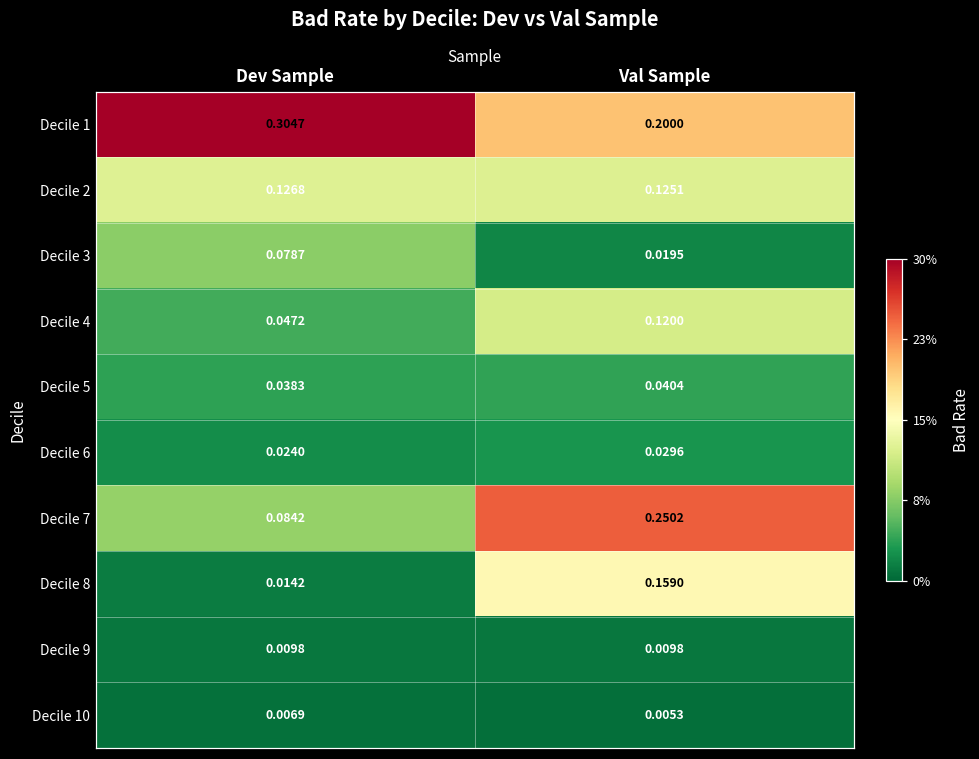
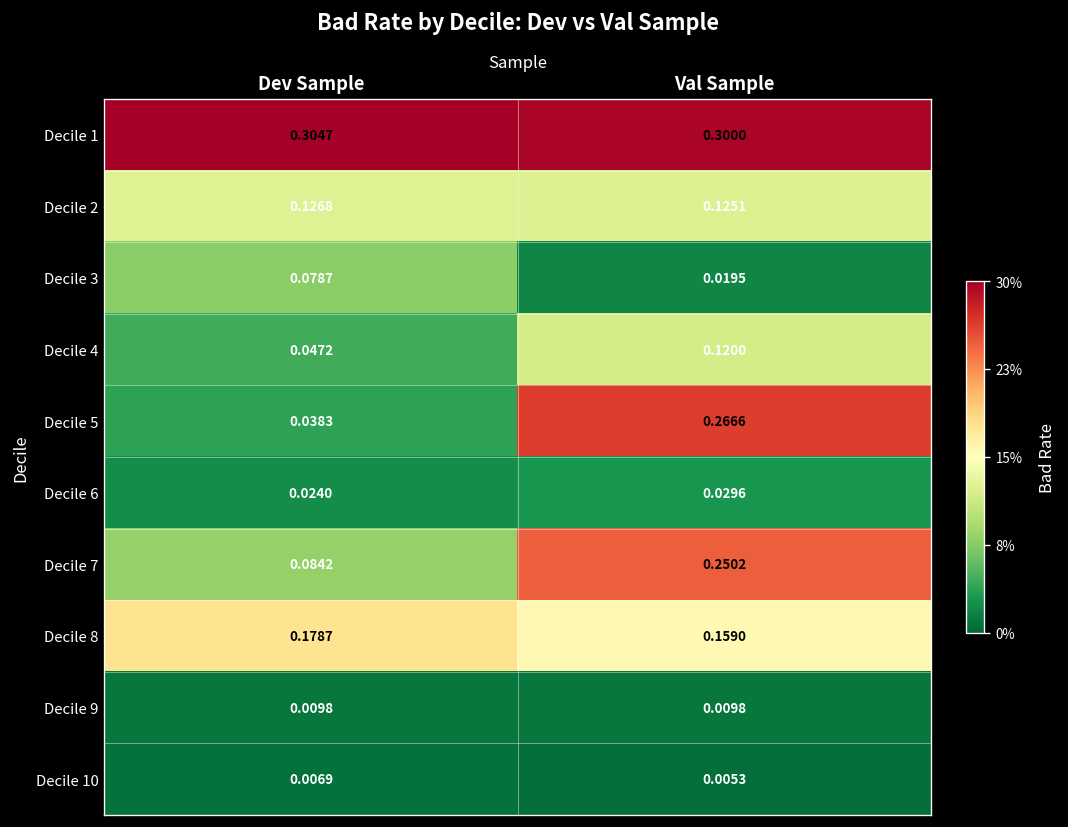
  {
    "Decile 1": {
      "Dev Sample": 0.3047,
-     "Val Sample": 0.2000
+     "Val Sample": 0.3000
    },
    "Decile 2": {
      "Dev Sample": 0.1268,
      "Val Sample": 0.1251
    },
    "Decile 3": {
      "Dev Sample": 0.0787,
      "Val Sample": 0.0195
    },
    "Decile 4": {
      "Dev Sample": 0.0472,
      "Val Sample": 0.1200
    },
    "Decile 5": {
      "Dev Sample": 0.0383,
-     "Val Sample": 0.0404
+     "Val Sample": 0.2666
    },
    "Decile 6": {
      "Dev Sample": 0.0240,
      "Val Sample": 0.0296
    },
    "Decile 7": {
      "Dev Sample": 0.0842,
      "Val Sample": 0.2502
    },
    "Decile 8": {
-     "Dev Sample": 0.0142,
+     "Dev Sample": 0.1787,
      "Val Sample": 0.1590
    },
    "Decile 9": {
      "Dev Sample": 0.0098,
      "Val Sample": 0.0098
    },
    "Decile 10": {
      "Dev Sample": 0.0069,
      "Val Sample": 0.0053
    }
  }
